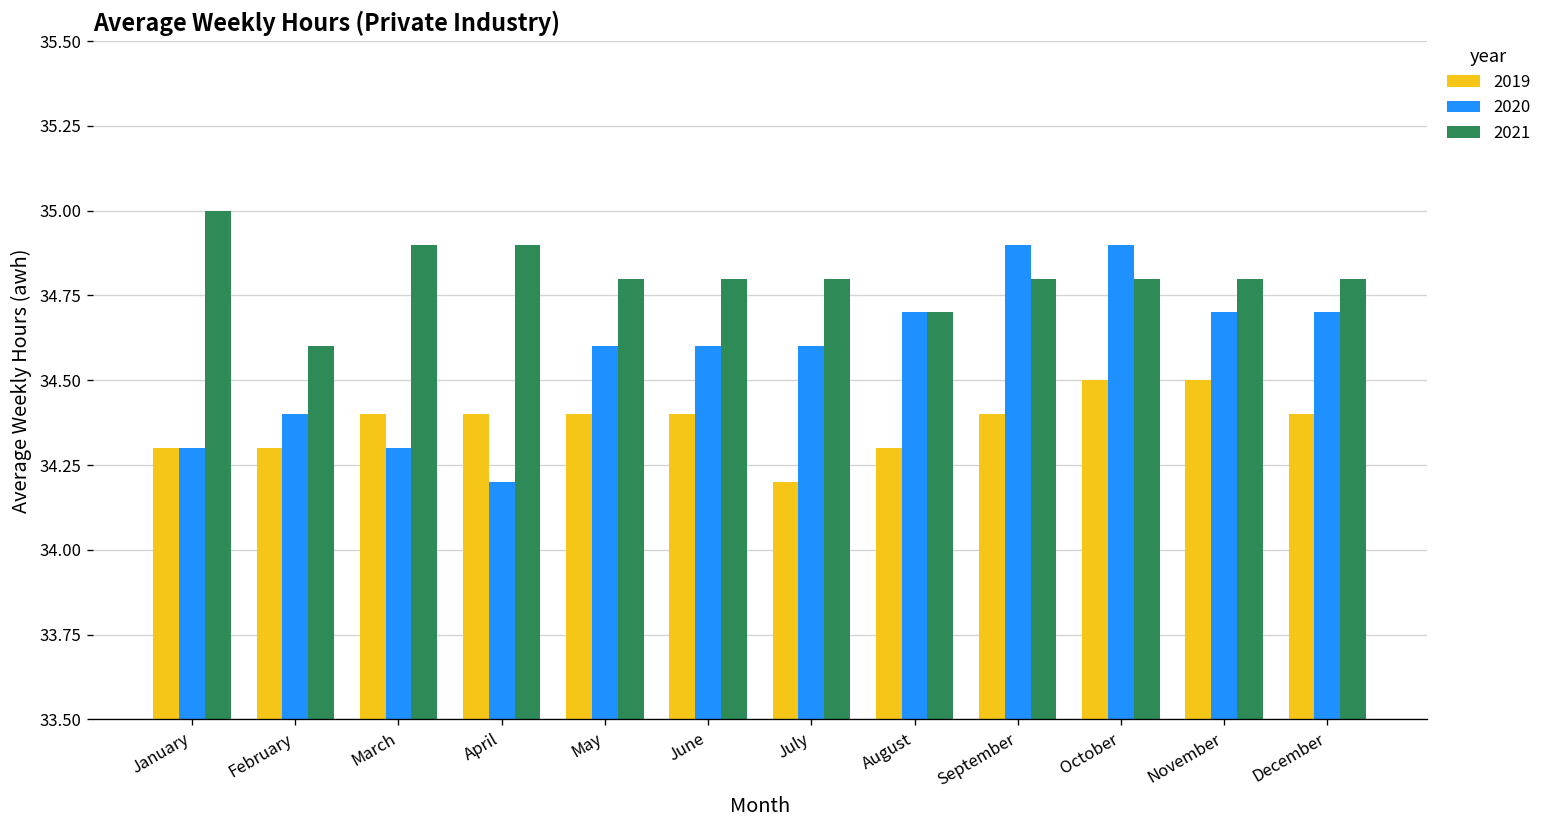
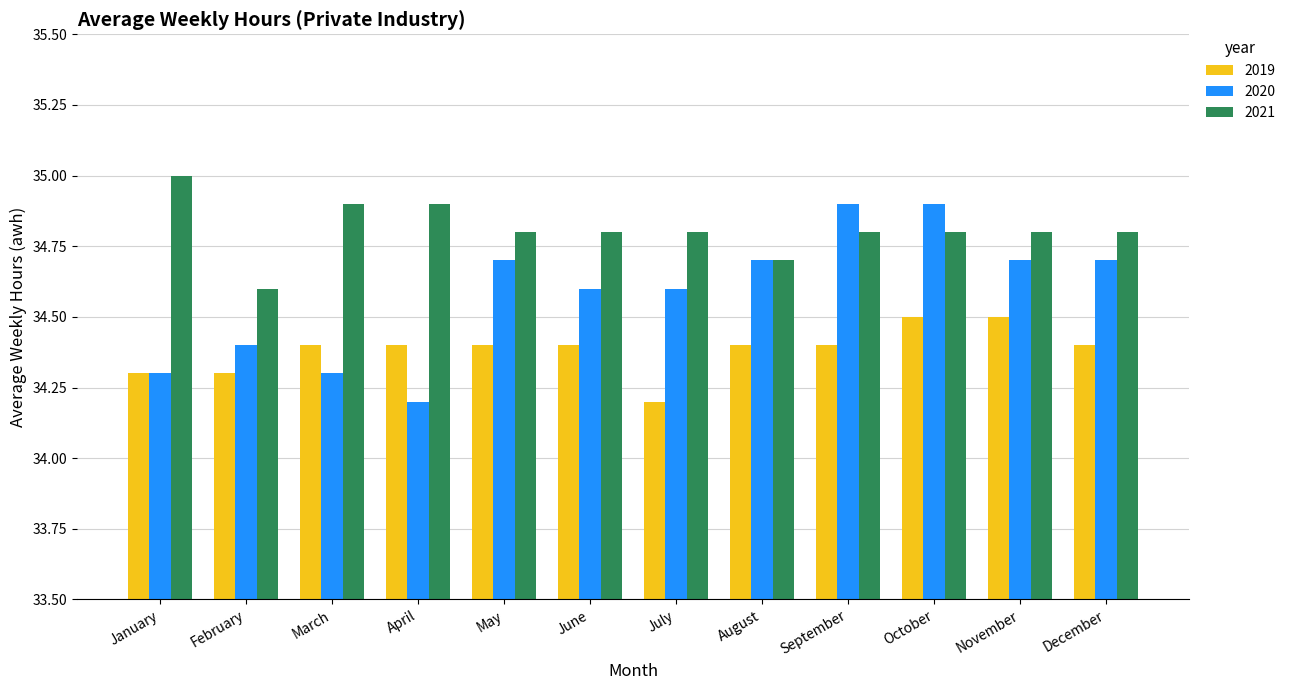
  {
    "2019": {
      "January": 34.3,
      "February": 34.3,
      "March": 34.4,
      "April": 34.4,
      "May": 34.4,
      "June": 34.4,
      "July": 34.2,
-     "August": 34.3,
+     "August": 34.4,
      "September": 34.4,
      "October": 34.5,
      "November": 34.5,
      "December": 34.4
    },
    "2020": {
      "January": 34.3,
      "February": 34.4,
      "March": 34.3,
      "April": 34.2,
-     "May": 34.6,
+     "May": 34.7,
      "June": 34.6,
      "July": 34.6,
      "August": 34.7,
      "September": 34.9,
      "October": 34.9,
      "November": 34.7,
      "December": 34.7
    },
    "2021": {
      "January": 35.0,
      "February": 34.6,
      "March": 34.9,
      "April": 34.9,
      "May": 34.8,
      "June": 34.8,
      "July": 34.8,
      "August": 34.7,
      "September": 34.8,
      "October": 34.8,
      "November": 34.8,
      "December": 34.8
    }
  }
